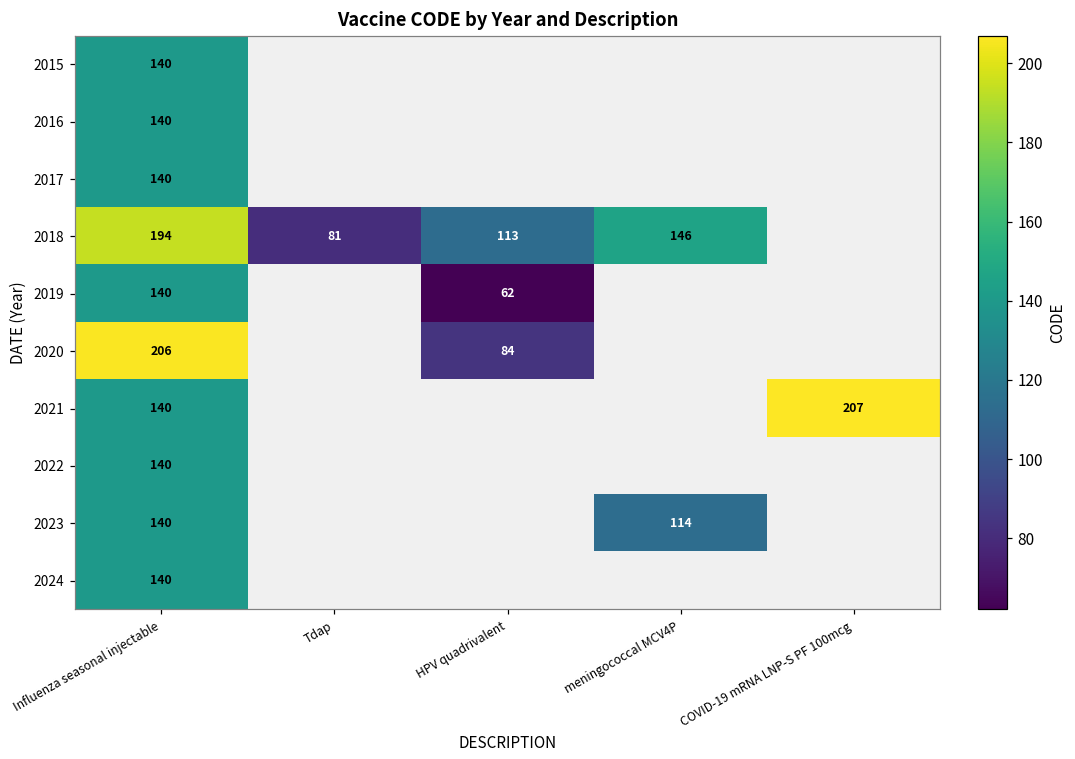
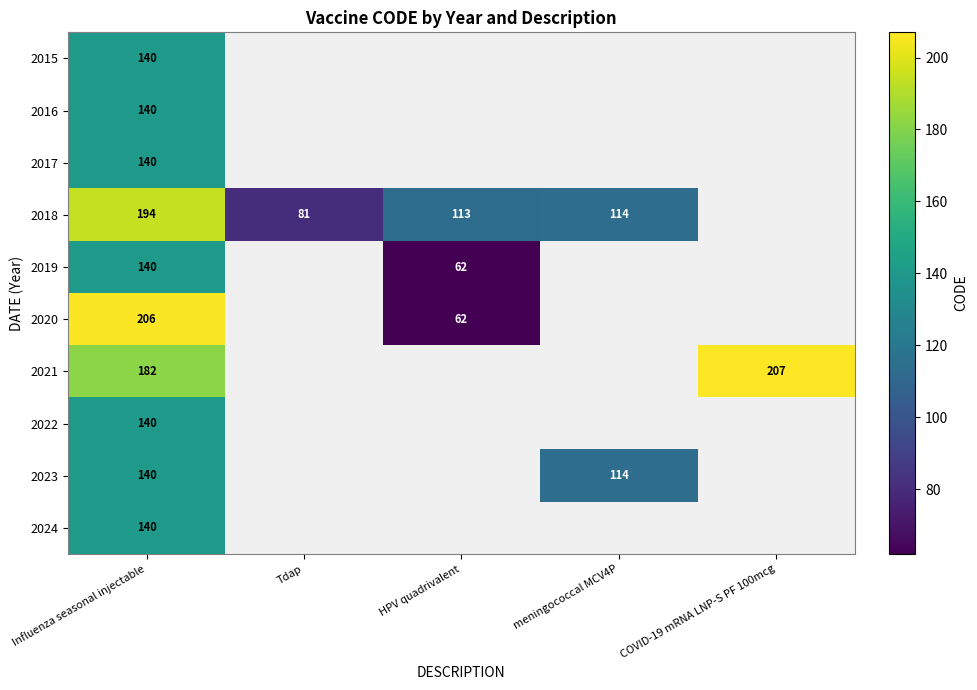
  {
    "2015": {
      "Influenza seasonal injectable": 140
    },
    "2016": {
      "Influenza seasonal injectable": 140
    },
    "2017": {
      "Influenza seasonal injectable": 140
    },
    "2018": {
      "Influenza seasonal injectable": 194,
      "Tdap": 81,
      "HPV quadrivalent": 113,
-     "meningococcal MCV4P": 146
+     "meningococcal MCV4P": 114
    },
    "2019": {
      "Influenza seasonal injectable": 140,
      "HPV quadrivalent": 62
    },
    "2020": {
      "Influenza seasonal injectable": 206,
-     "HPV quadrivalent": 84
+     "HPV quadrivalent": 62
    },
    "2021": {
-     "Influenza seasonal injectable": 140,
+     "Influenza seasonal injectable": 182,
      "COVID-19 mRNA LNP-S PF 100mcg": 207
    },
    "2022": {
      "Influenza seasonal injectable": 140
    },
    "2023": {
      "Influenza seasonal injectable": 140,
      "meningococcal MCV4P": 114
    },
    "2024": {
      "Influenza seasonal injectable": 140
    }
  }
